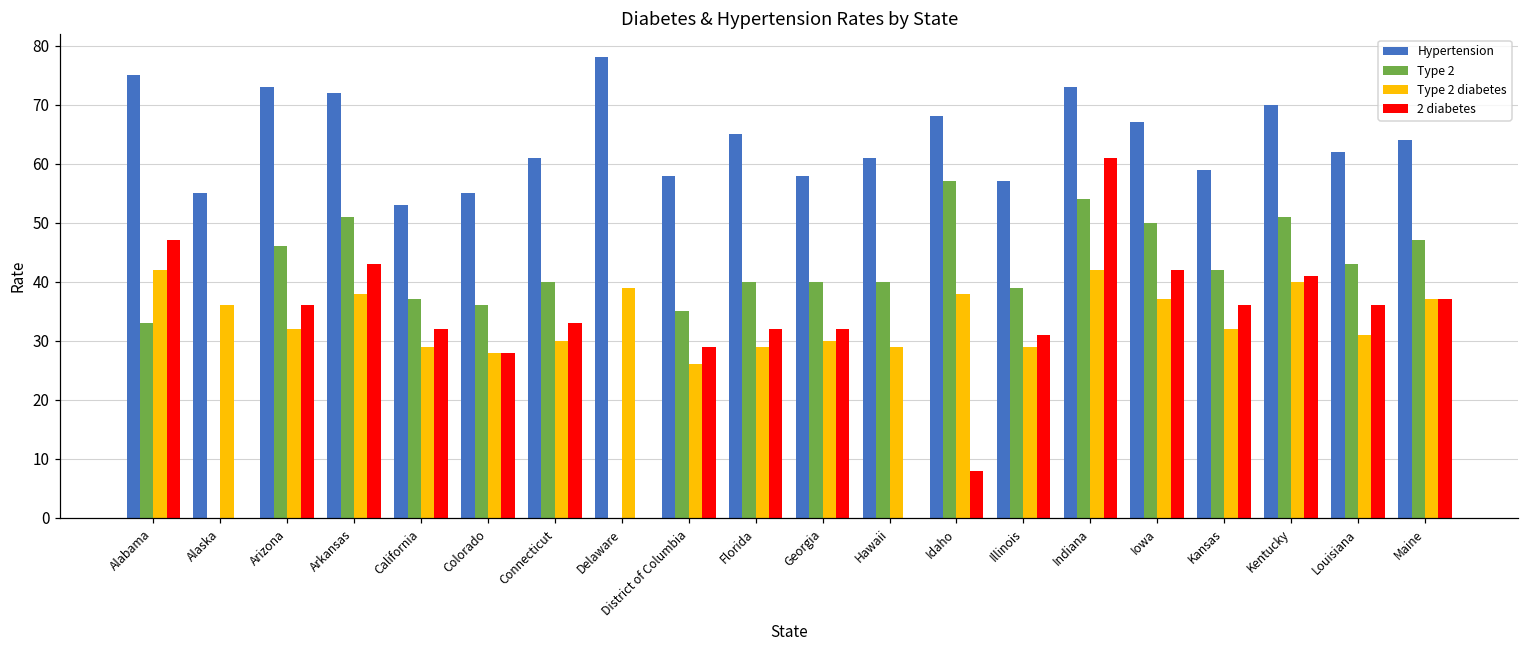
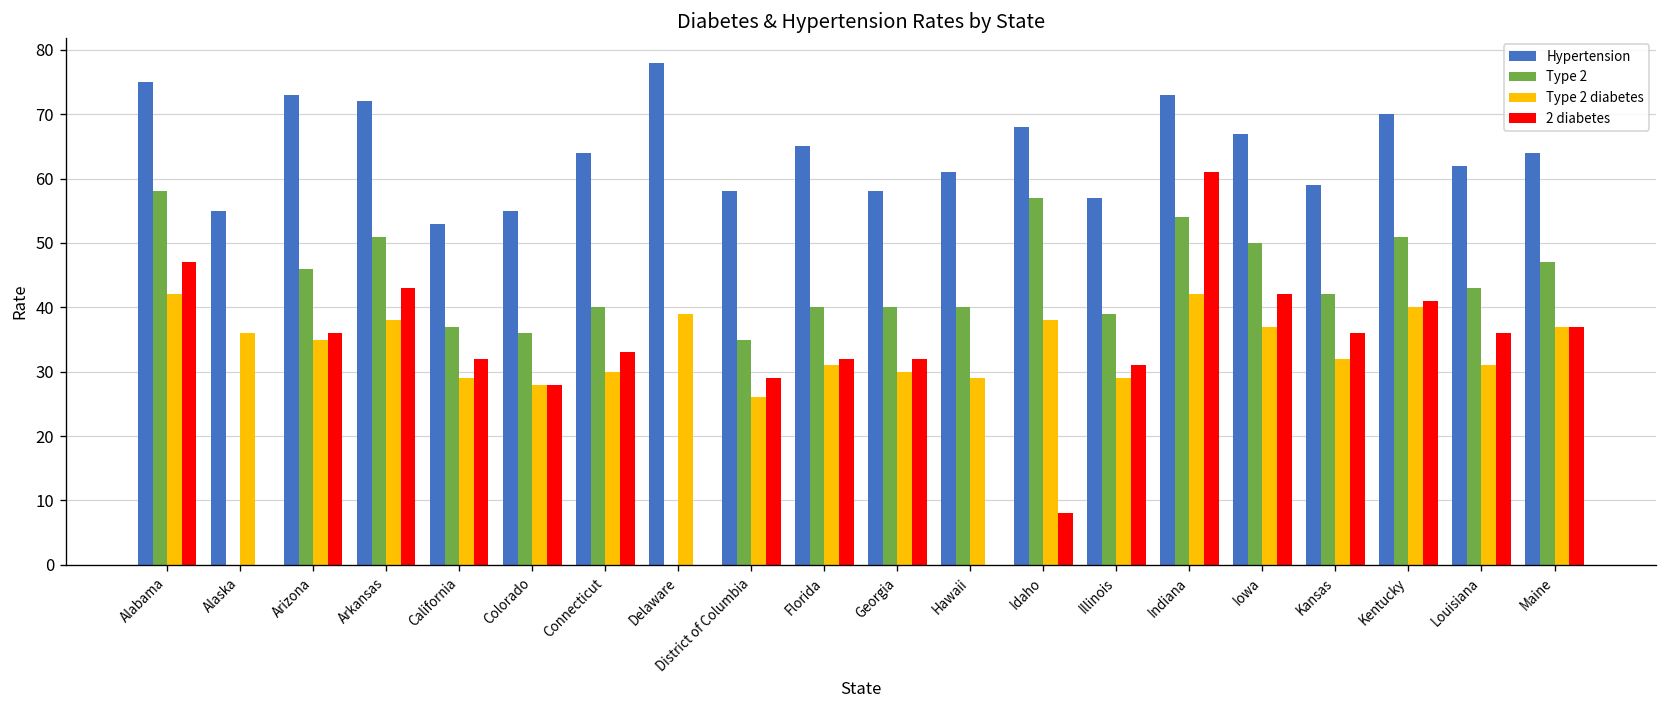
  {
    "Hypertension": {
      "Alabama": 75,
      "Alaska": 55,
      "Arizona": 73,
      "Arkansas": 72,
      "California": 53,
      "Colorado": 55,
-     "Connecticut": 61,
+     "Connecticut": 64,
      "Delaware": 78,
      "District of Columbia": 58,
      "Florida": 65,
      "Georgia": 58,
      "Hawaii": 61,
      "Idaho": 68,
      "Illinois": 57,
      "Indiana": 73,
      "Iowa": 67,
      "Kansas": 59,
      "Kentucky": 70,
      "Louisiana": 62,
      "Maine": 64
    },
    "Type 2": {
-     "Alabama": 33,
+     "Alabama": 58,
      "Alaska": 0,
      "Arizona": 46,
      "Arkansas": 51,
      "California": 37,
      "Colorado": 36,
      "Connecticut": 40,
      "Delaware": 0,
      "District of Columbia": 35,
      "Florida": 40,
      "Georgia": 40,
      "Hawaii": 40,
      "Idaho": 57,
      "Illinois": 39,
      "Indiana": 54,
      "Iowa": 50,
      "Kansas": 42,
      "Kentucky": 51,
      "Louisiana": 43,
      "Maine": 47
    },
    "Type 2 diabetes": {
      "Alabama": 42,
      "Alaska": 36,
-     "Arizona": 32,
+     "Arizona": 35,
      "Arkansas": 38,
      "California": 29,
      "Colorado": 28,
      "Connecticut": 30,
      "Delaware": 39,
      "District of Columbia": 26,
-     "Florida": 29,
+     "Florida": 31,
      "Georgia": 30,
      "Hawaii": 29,
      "Idaho": 38,
      "Illinois": 29,
      "Indiana": 42,
      "Iowa": 37,
      "Kansas": 32,
      "Kentucky": 40,
      "Louisiana": 31,
      "Maine": 37
    },
    "2 diabetes": {
      "Alabama": 47,
      "Alaska": 0,
      "Arizona": 36,
      "Arkansas": 43,
      "California": 32,
      "Colorado": 28,
      "Connecticut": 33,
      "Delaware": 0,
      "District of Columbia": 29,
      "Florida": 32,
      "Georgia": 32,
      "Hawaii": 0,
      "Idaho": 8,
      "Illinois": 31,
      "Indiana": 61,
      "Iowa": 42,
      "Kansas": 36,
      "Kentucky": 41,
      "Louisiana": 36,
      "Maine": 37
    }
  }
